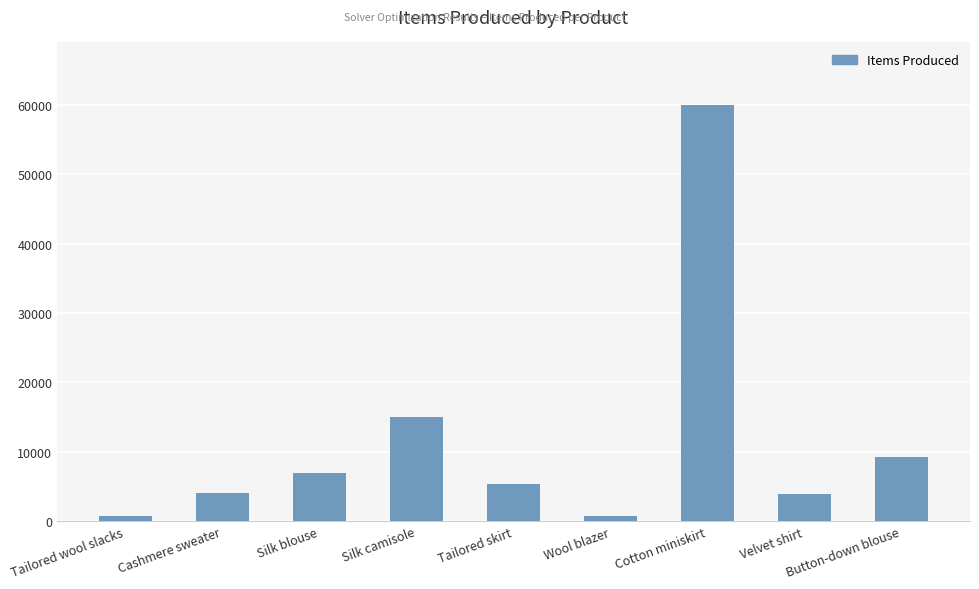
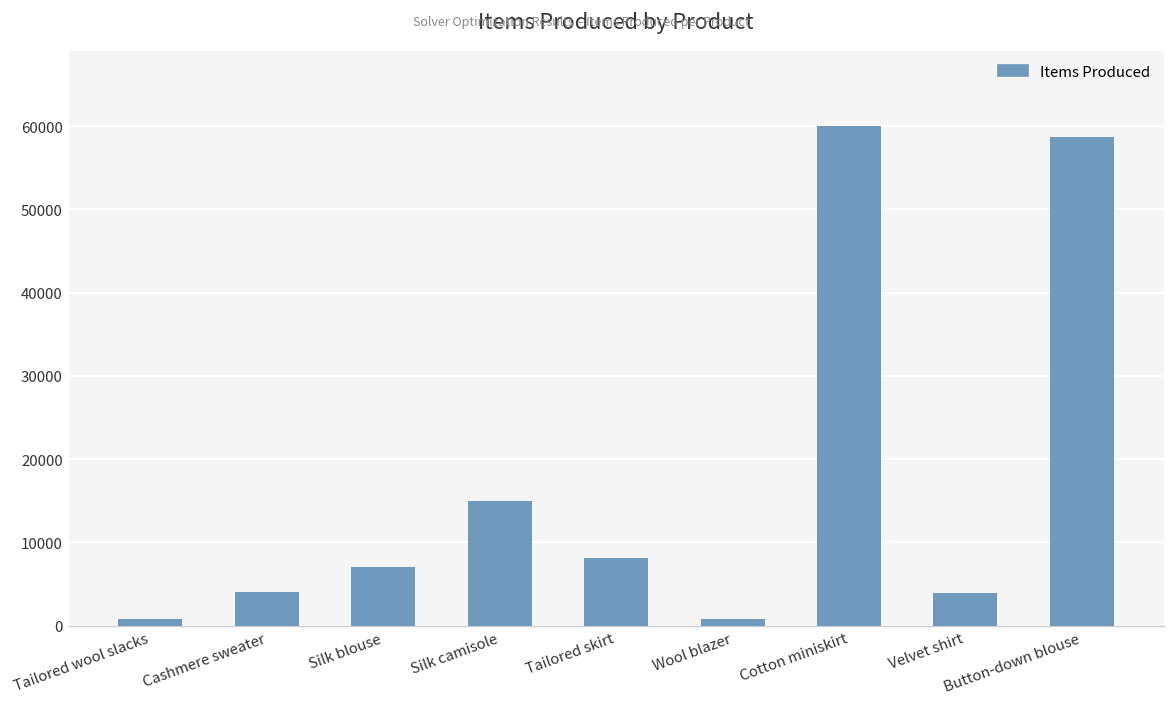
  {
    "Tailored wool slacks": 1000,
    "Cashmere sweater": 4000,
    "Silk blouse": 7000,
    "Silk camisole": 15000,
-   "Tailored skirt": 5000,
+   "Tailored skirt": 8000,
    "Wool blazer": 1000,
    "Cotton miniskirt": 60000,
    "Velvet shirt": 4000,
-   "Button-down blouse": 9000
+   "Button-down blouse": 59000
  }
